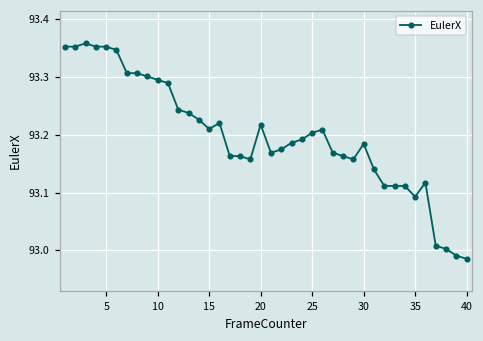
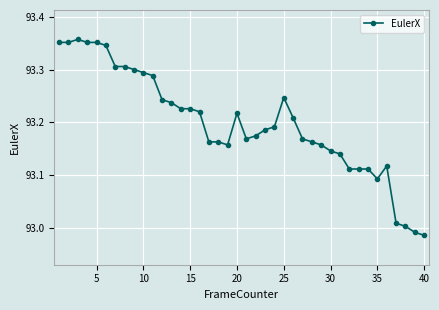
  {
    "5": 93.35,
    "10": 93.29,
-   "15": 93.21,
+   "15": 93.23,
    "20": 93.22,
-   "25": 93.20,
-   "30": 93.18,
+   "25": 93.25,
+   "30": 93.15,
    "35": 93.09,
    "40": 92.99
  }
